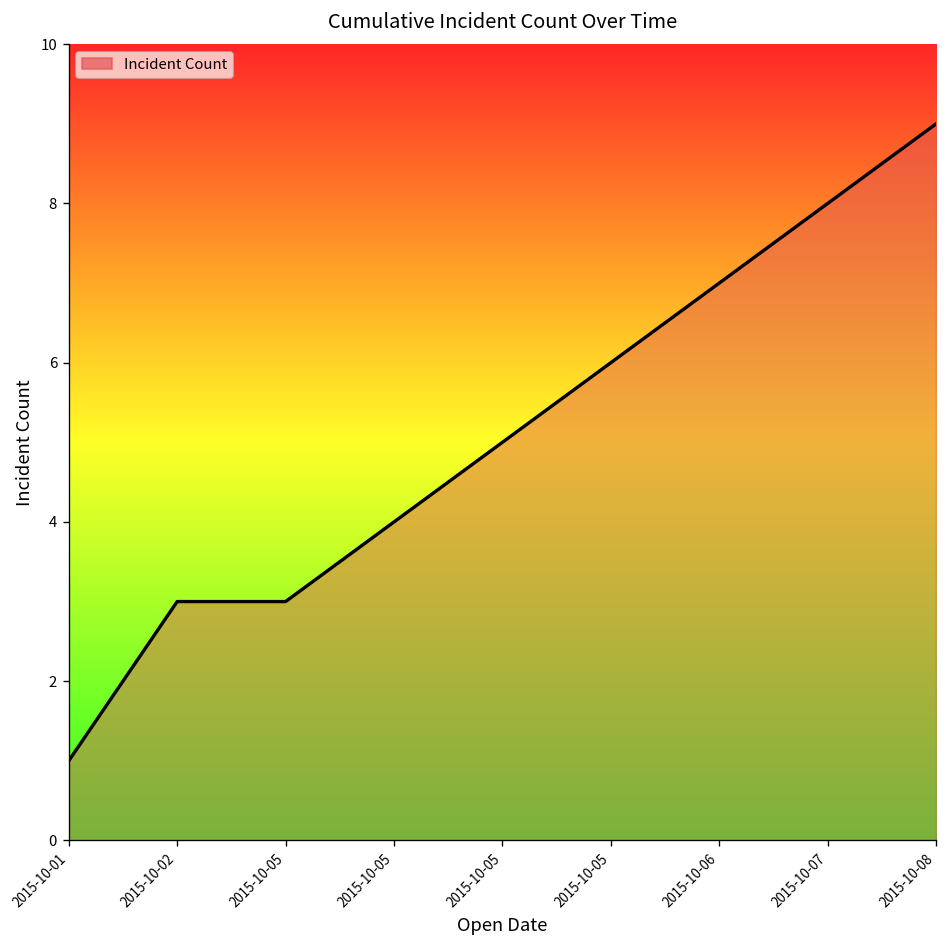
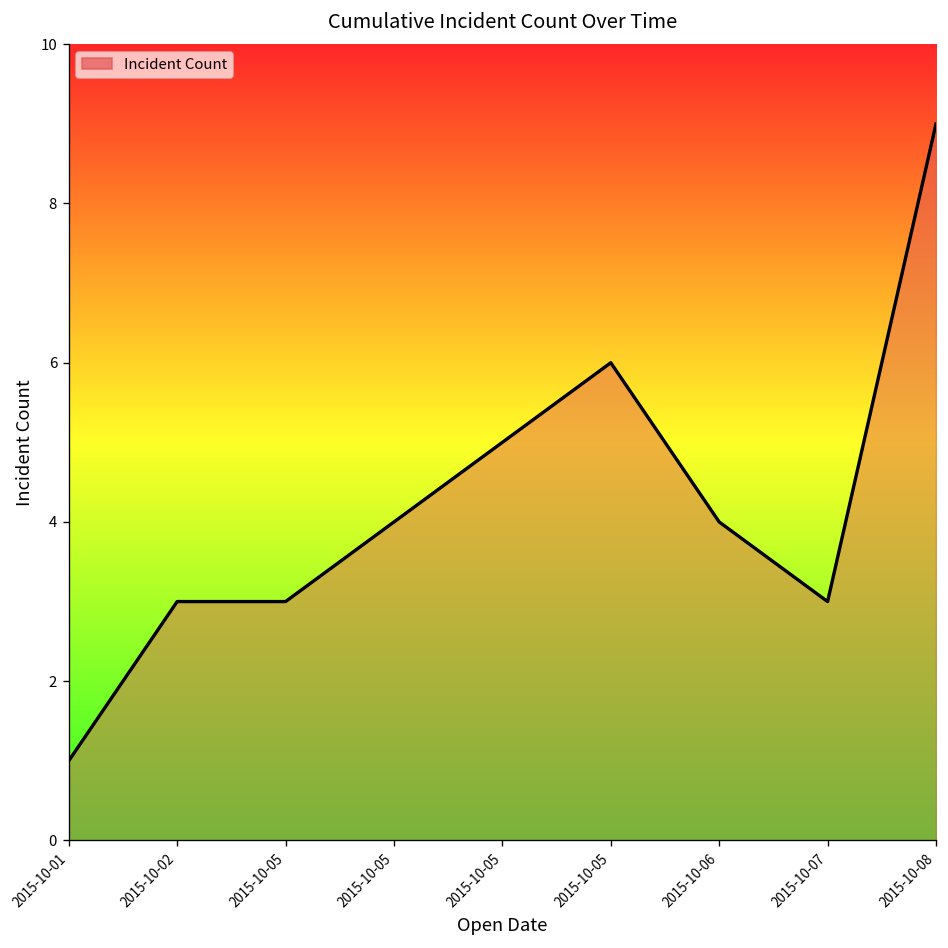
  {
    "2015-10-01": 1,
    "2015-10-02": 3,
-   "2015-10-06": 7,
-   "2015-10-07": 8,
+   "2015-10-06": 4,
+   "2015-10-07": 3,
    "2015-10-08": 9
  }
